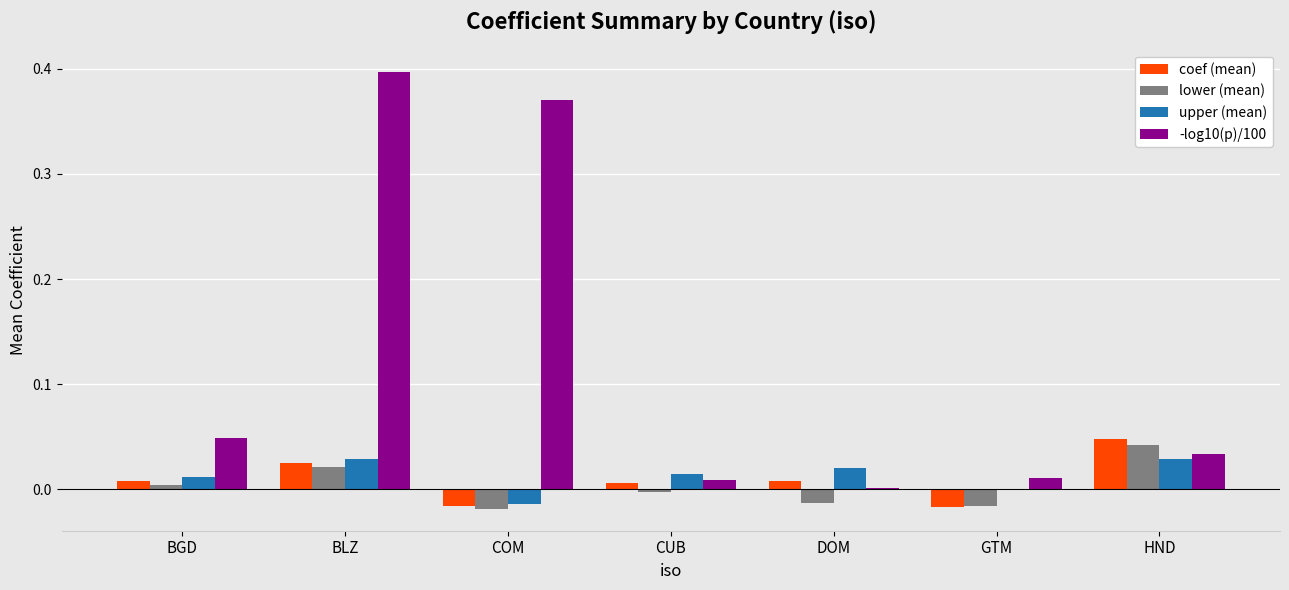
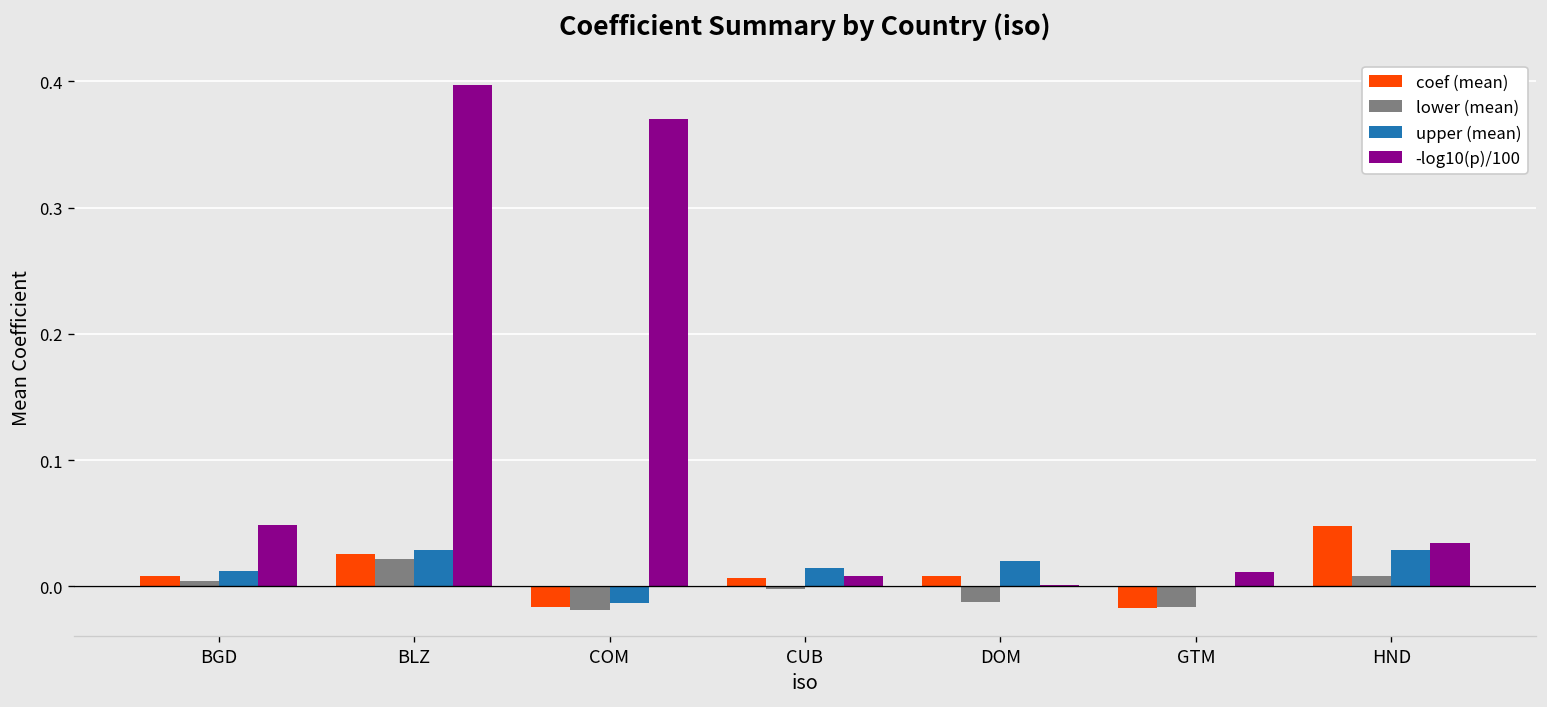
  {
    "coef (mean)": {
      "BGD": 0.008,
      "BLZ": 0.025,
      "COM": -0.016,
      "CUB": 0.006,
      "DOM": 0.008,
      "GTM": -0.017,
      "HND": 0.048
    },
    "lower (mean)": {
      "BGD": 0.005,
      "BLZ": 0.022,
      "COM": -0.018,
      "DOM": -0.013,
      "GTM": -0.016,
-     "HND": 0.042
+     "HND": 0.008
    },
    "upper (mean)": {
      "BGD": 0.012,
      "BLZ": 0.029,
      "COM": -0.014,
      "CUB": 0.015,
      "DOM": 0.020,
      "HND": 0.029
    },
    "-log10(p)/100": {
      "BGD": 0.049,
      "BLZ": 0.397,
      "COM": 0.370,
      "CUB": 0.009,
      "GTM": 0.011,
      "HND": 0.034
    }
  }
